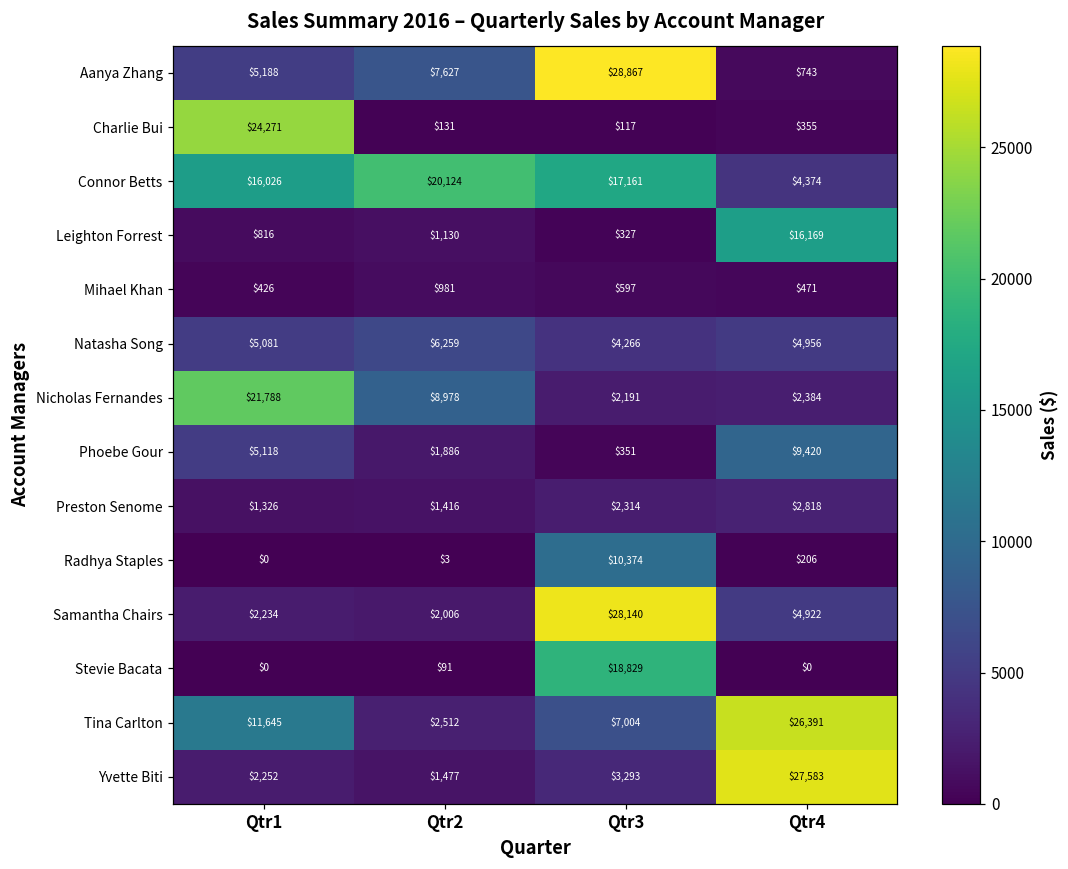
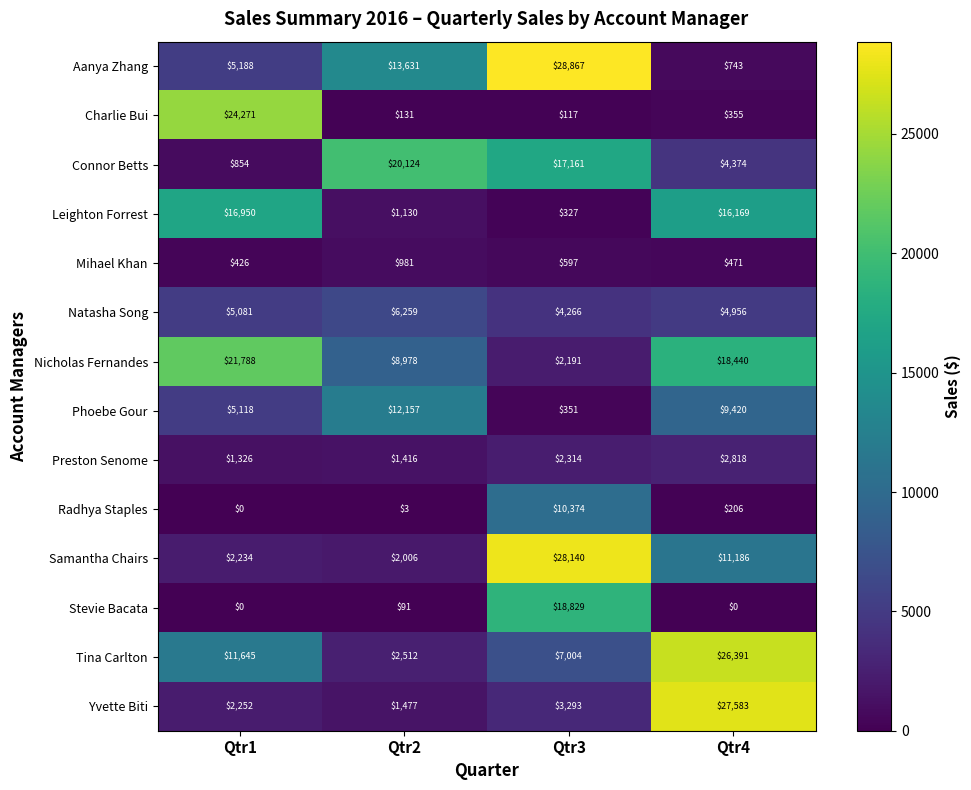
  {
    "Aanya Zhang": {
      "Qtr1": "$5,188",
-     "Qtr2": "$7,627",
+     "Qtr2": "$13,631",
      "Qtr3": "$28,867",
      "Qtr4": "$743"
    },
    "Charlie Bui": {
      "Qtr1": "$24,271",
      "Qtr2": "$131",
      "Qtr3": "$117",
      "Qtr4": "$355"
    },
    "Connor Betts": {
-     "Qtr1": "$16,026",
+     "Qtr1": "$854",
      "Qtr2": "$20,124",
      "Qtr3": "$17,161",
      "Qtr4": "$4,374"
    },
    "Leighton Forrest": {
-     "Qtr1": "$816",
+     "Qtr1": "$16,950",
      "Qtr2": "$1,130",
      "Qtr3": "$327",
      "Qtr4": "$16,169"
    },
    "Mihael Khan": {
      "Qtr1": "$426",
      "Qtr2": "$981",
      "Qtr3": "$597",
      "Qtr4": "$471"
    },
    "Natasha Song": {
      "Qtr1": "$5,081",
      "Qtr2": "$6,259",
      "Qtr3": "$4,266",
      "Qtr4": "$4,956"
    },
    "Nicholas Fernandes": {
      "Qtr1": "$21,788",
      "Qtr2": "$8,978",
      "Qtr3": "$2,191",
-     "Qtr4": "$2,384"
+     "Qtr4": "$18,440"
    },
    "Phoebe Gour": {
      "Qtr1": "$5,118",
-     "Qtr2": "$1,886",
+     "Qtr2": "$12,157",
      "Qtr3": "$351",
      "Qtr4": "$9,420"
    },
    "Preston Senome": {
      "Qtr1": "$1,326",
      "Qtr2": "$1,416",
      "Qtr3": "$2,314",
      "Qtr4": "$2,818"
    },
    "Radhya Staples": {
      "Qtr1": "$0",
      "Qtr2": "$3",
      "Qtr3": "$10,374",
      "Qtr4": "$206"
    },
    "Samantha Chairs": {
      "Qtr1": "$2,234",
      "Qtr2": "$2,006",
      "Qtr3": "$28,140",
-     "Qtr4": "$4,922"
+     "Qtr4": "$11,186"
    },
    "Stevie Bacata": {
      "Qtr1": "$0",
      "Qtr2": "$91",
      "Qtr3": "$18,829",
      "Qtr4": "$0"
    },
    "Tina Carlton": {
      "Qtr1": "$11,645",
      "Qtr2": "$2,512",
      "Qtr3": "$7,004",
      "Qtr4": "$26,391"
    },
    "Yvette Biti": {
      "Qtr1": "$2,252",
      "Qtr2": "$1,477",
      "Qtr3": "$3,293",
      "Qtr4": "$27,583"
    }
  }
